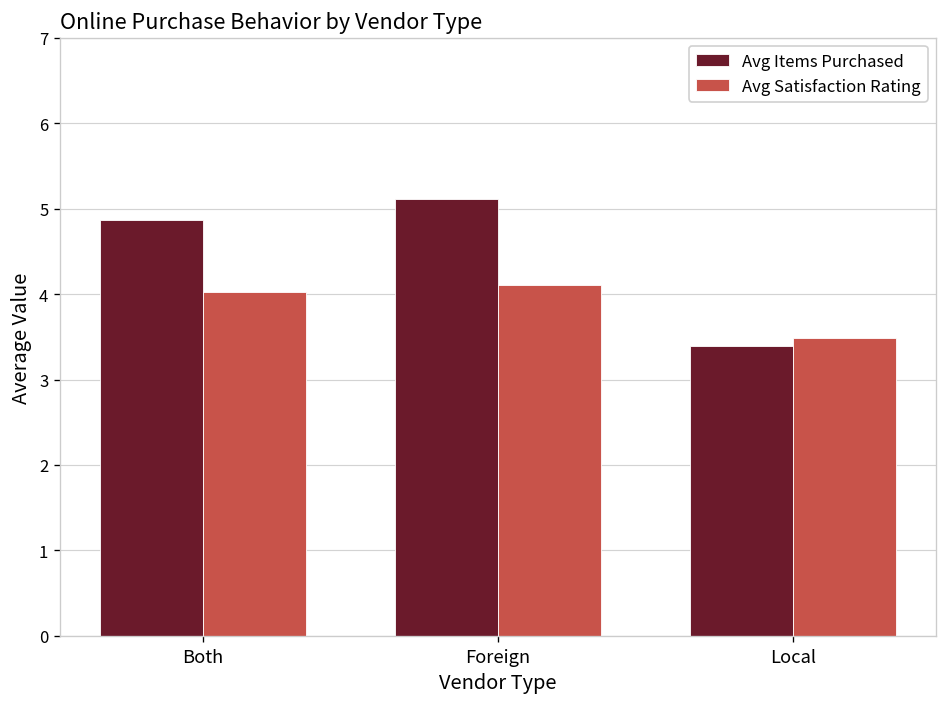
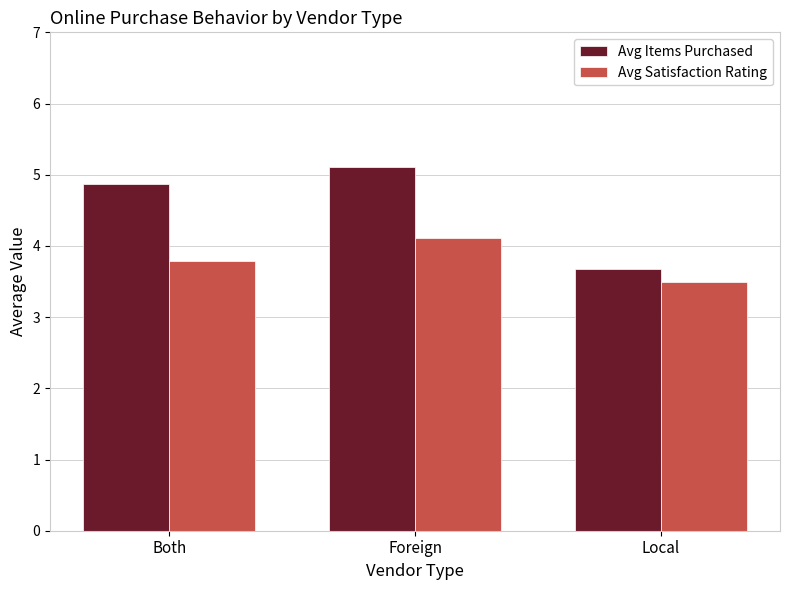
  {
    "Avg Items Purchased": {
      "Both": 4.9,
      "Foreign": 5.1,
-     "Local": 3.4
+     "Local": 3.7
    },
    "Avg Satisfaction Rating": {
-     "Both": 4.0,
+     "Both": 3.8,
      "Foreign": 4.1,
      "Local": 3.5
    }
  }
